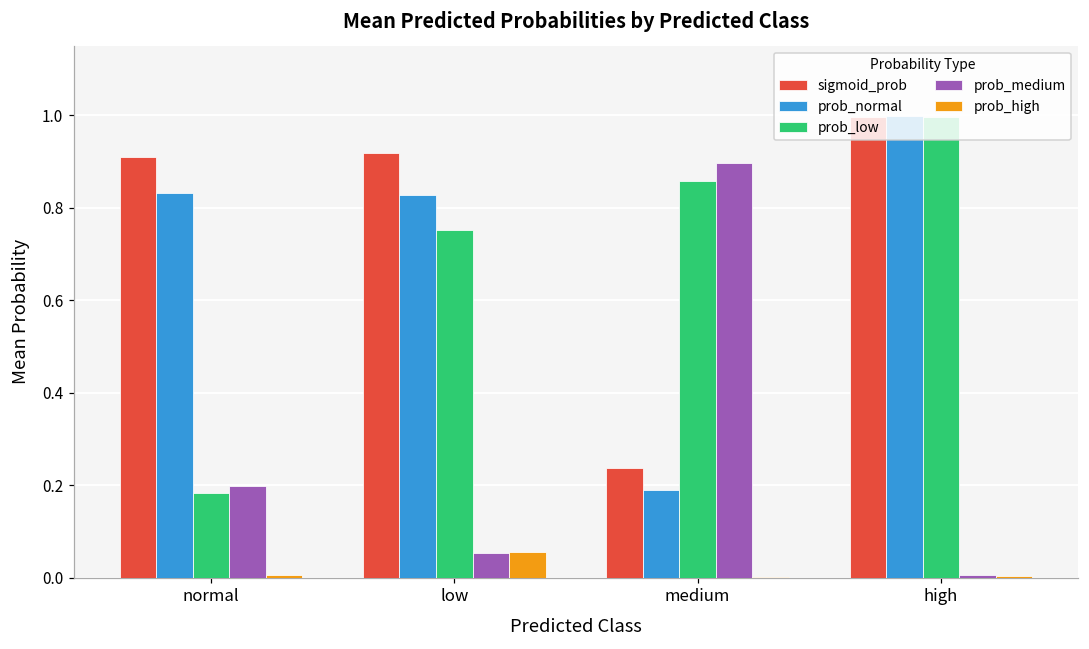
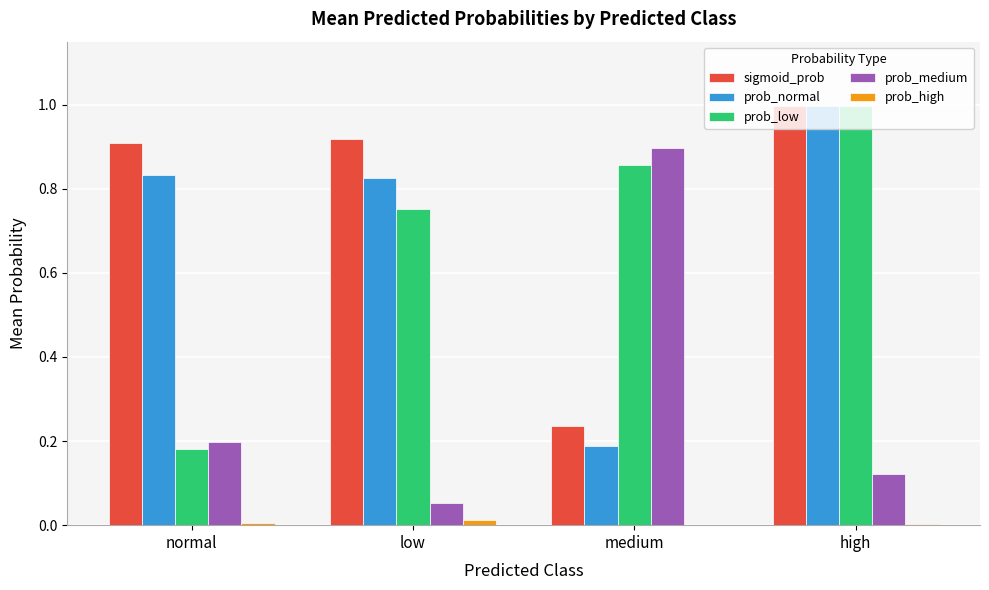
  {
    "sigmoid_prob": {
      "normal": 0.91,
      "low": 0.92,
      "medium": 0.24
    },
    "prob_normal": {
      "normal": 0.83,
      "low": 0.83,
      "medium": 0.19
    },
    "prob_low": {
      "normal": 0.18,
      "low": 0.75,
      "medium": 0.86
    },
    "prob_medium": {
      "normal": 0.20,
      "low": 0.05,
      "medium": 0.90,
-     "high": 0.01
+     "high": 0.12
    },
    "prob_high": {
-     "low": 0.06
+     "low": 0.01
    }
  }
